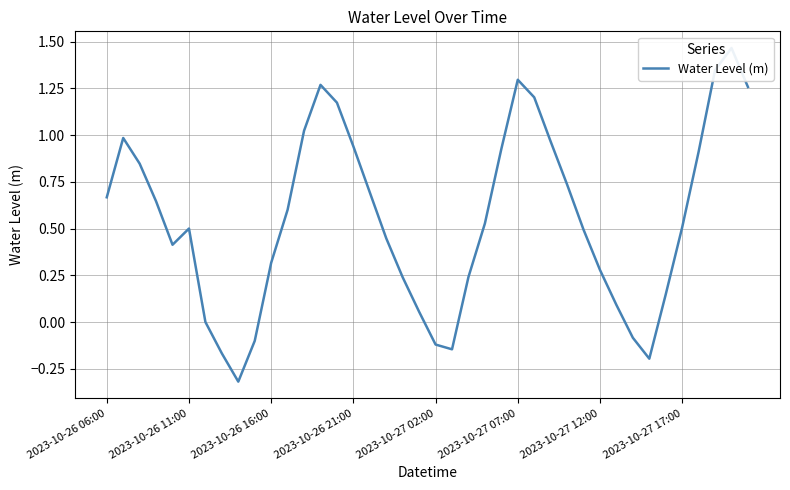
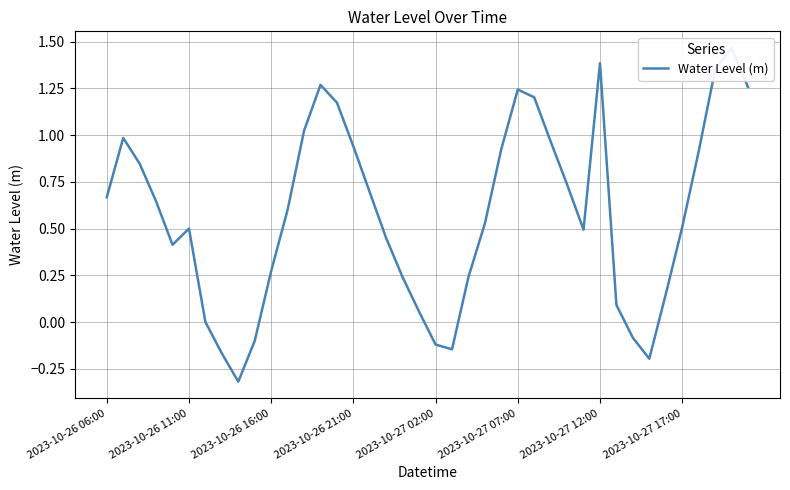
  {
    "2023-10-26 06:00": 0.67,
    "2023-10-26 11:00": 0.50,
-   "2023-10-26 16:00": 0.32,
+   "2023-10-26 16:00": 0.27,
    "2023-10-26 21:00": 0.94,
    "2023-10-27 02:00": -0.12,
-   "2023-10-27 07:00": 1.30,
-   "2023-10-27 12:00": 0.28,
+   "2023-10-27 07:00": 1.24,
+   "2023-10-27 12:00": 1.38,
    "2023-10-27 17:00": 0.51
  }
